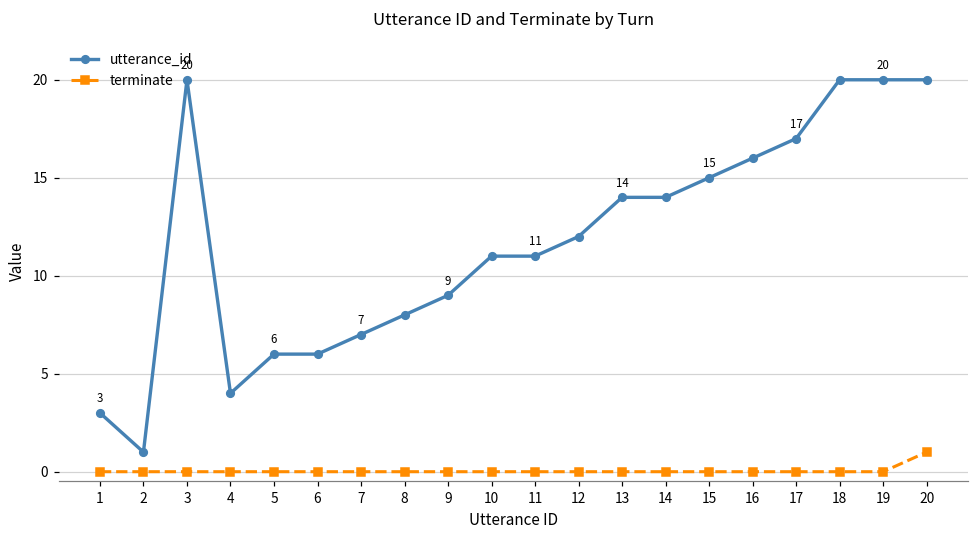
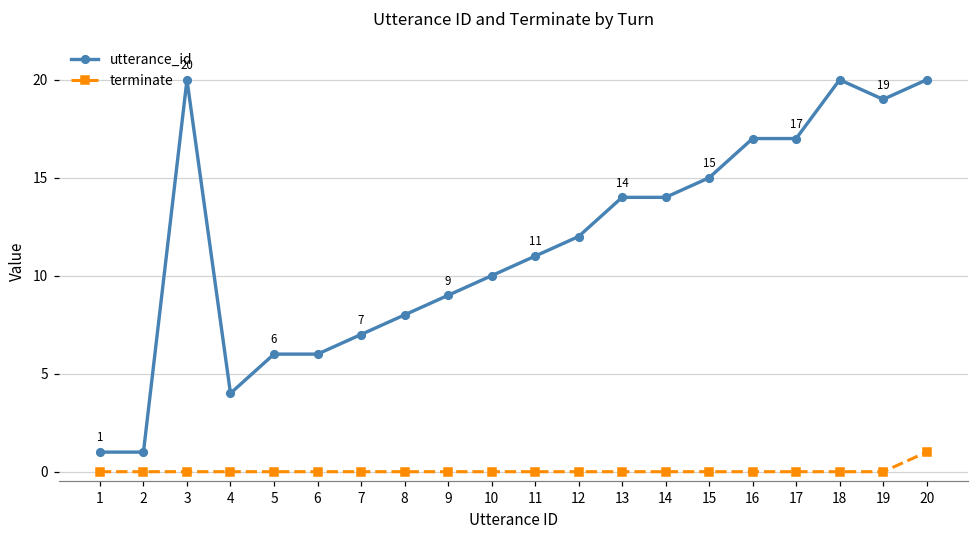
  {
    "utterance_id": {
-     "1": 3,
+     "1": 1,
      "3": 20,
      "5": 6,
      "7": 7,
      "9": 9,
-     "10": 11,
+     "10": 10,
      "11": 11,
      "13": 14,
      "15": 15,
-     "16": 16,
+     "16": 17,
      "17": 17,
-     "19": 20
+     "19": 19
    },
    "terminate": {
      "1": 0,
      "2": 0,
      "3": 0,
      "4": 0,
      "5": 0,
      "6": 0,
      "7": 0,
      "8": 0,
      "9": 0,
      "10": 0,
      "11": 0,
      "12": 0,
      "13": 0,
      "14": 0,
      "15": 0,
      "16": 0,
      "17": 0,
      "18": 0,
      "19": 0,
      "20": 1
    }
  }
